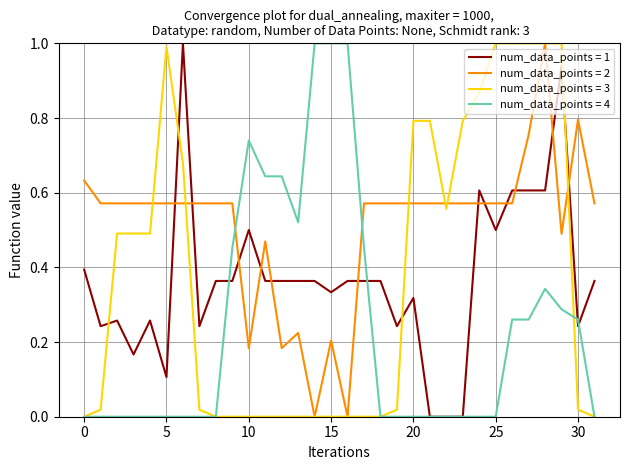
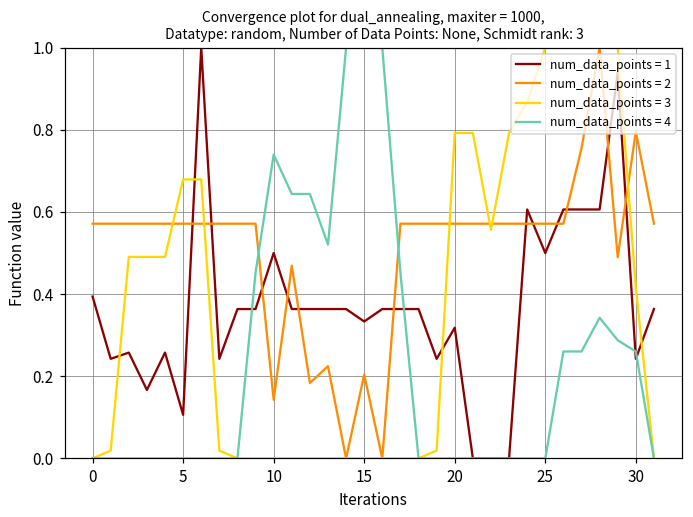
  {
    "num_data_points = 1": {
      "0": 0.39,
      "5": 0.11,
      "10": 0.50,
      "15": 0.33,
      "20": 0.32,
      "25": 0.50,
      "30": 0.24
    },
    "num_data_points = 2": {
-     "0": 0.63,
+     "0": 0.57,
      "5": 0.57,
-     "10": 0.18,
+     "10": 0.14,
      "15": 0.20,
      "20": 0.57,
      "25": 0.57,
      "30": 0.80
    },
    "num_data_points = 3": {
-     "5": 0.99,
+     "5": 0.68,
      "10": 0.00,
      "15": 0.00,
      "20": 0.79,
      "25": 1.00,
-     "30": 0.02
+     "30": 0.42
    },
    "num_data_points = 4": {
      "5": 0.00,
      "10": 0.74,
      "15": 1.00,
      "20": 0.00,
      "25": 0.00,
      "30": 0.26
    }
  }
